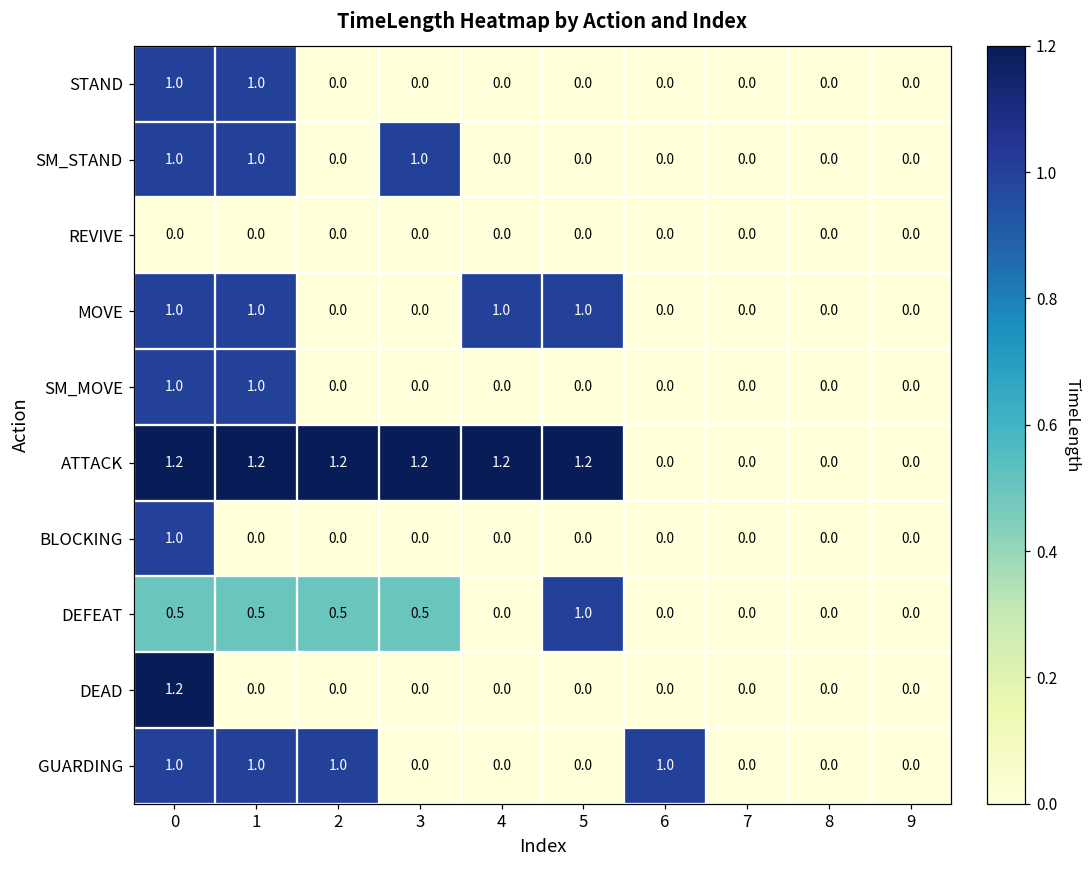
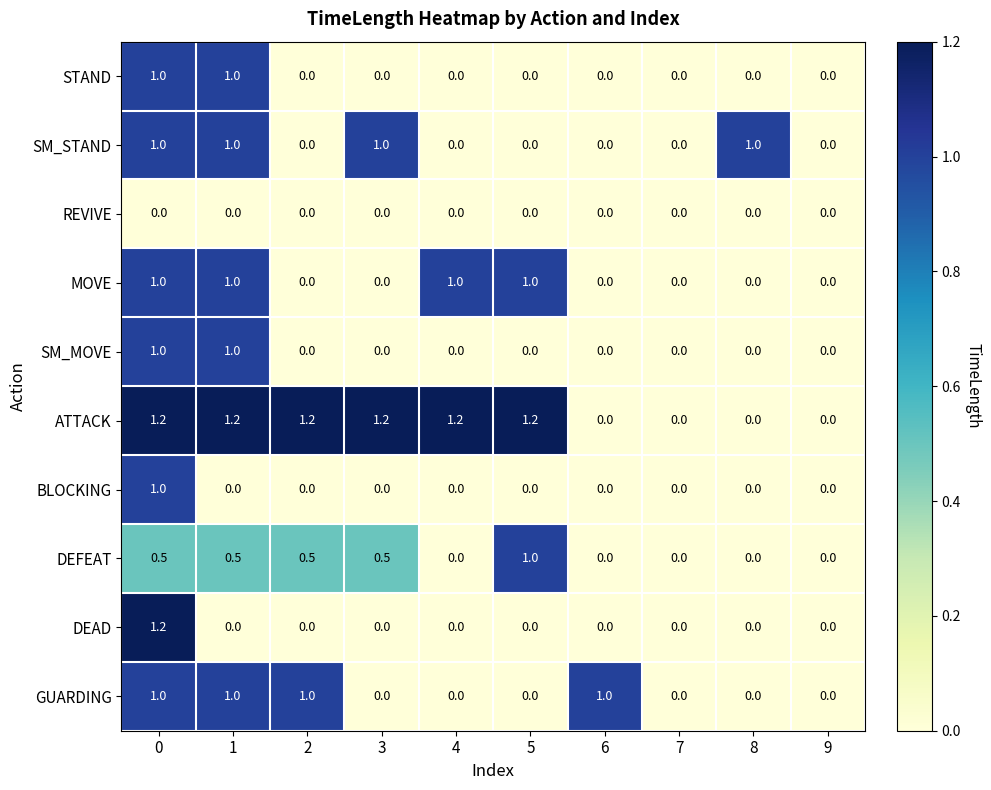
  {
    "STAND": {
      "0": 1.0,
      "1": 1.0,
      "2": 0.0,
      "3": 0.0,
      "4": 0.0,
      "5": 0.0,
      "6": 0.0,
      "7": 0.0,
      "8": 0.0,
      "9": 0.0
    },
    "SM_STAND": {
      "0": 1.0,
      "1": 1.0,
      "2": 0.0,
      "3": 1.0,
      "4": 0.0,
      "5": 0.0,
      "6": 0.0,
      "7": 0.0,
-     "8": 0.0,
+     "8": 1.0,
      "9": 0.0
    },
    "REVIVE": {
      "0": 0.0,
      "1": 0.0,
      "2": 0.0,
      "3": 0.0,
      "4": 0.0,
      "5": 0.0,
      "6": 0.0,
      "7": 0.0,
      "8": 0.0,
      "9": 0.0
    },
    "MOVE": {
      "0": 1.0,
      "1": 1.0,
      "2": 0.0,
      "3": 0.0,
      "4": 1.0,
      "5": 1.0,
      "6": 0.0,
      "7": 0.0,
      "8": 0.0,
      "9": 0.0
    },
    "SM_MOVE": {
      "0": 1.0,
      "1": 1.0,
      "2": 0.0,
      "3": 0.0,
      "4": 0.0,
      "5": 0.0,
      "6": 0.0,
      "7": 0.0,
      "8": 0.0,
      "9": 0.0
    },
    "ATTACK": {
      "0": 1.2,
      "1": 1.2,
      "2": 1.2,
      "3": 1.2,
      "4": 1.2,
      "5": 1.2,
      "6": 0.0,
      "7": 0.0,
      "8": 0.0,
      "9": 0.0
    },
    "BLOCKING": {
      "0": 1.0,
      "1": 0.0,
      "2": 0.0,
      "3": 0.0,
      "4": 0.0,
      "5": 0.0,
      "6": 0.0,
      "7": 0.0,
      "8": 0.0,
      "9": 0.0
    },
    "DEFEAT": {
      "0": 0.5,
      "1": 0.5,
      "2": 0.5,
      "3": 0.5,
      "4": 0.0,
      "5": 1.0,
      "6": 0.0,
      "7": 0.0,
      "8": 0.0,
      "9": 0.0
    },
    "DEAD": {
      "0": 1.2,
      "1": 0.0,
      "2": 0.0,
      "3": 0.0,
      "4": 0.0,
      "5": 0.0,
      "6": 0.0,
      "7": 0.0,
      "8": 0.0,
      "9": 0.0
    },
    "GUARDING": {
      "0": 1.0,
      "1": 1.0,
      "2": 1.0,
      "3": 0.0,
      "4": 0.0,
      "5": 0.0,
      "6": 1.0,
      "7": 0.0,
      "8": 0.0,
      "9": 0.0
    }
  }
